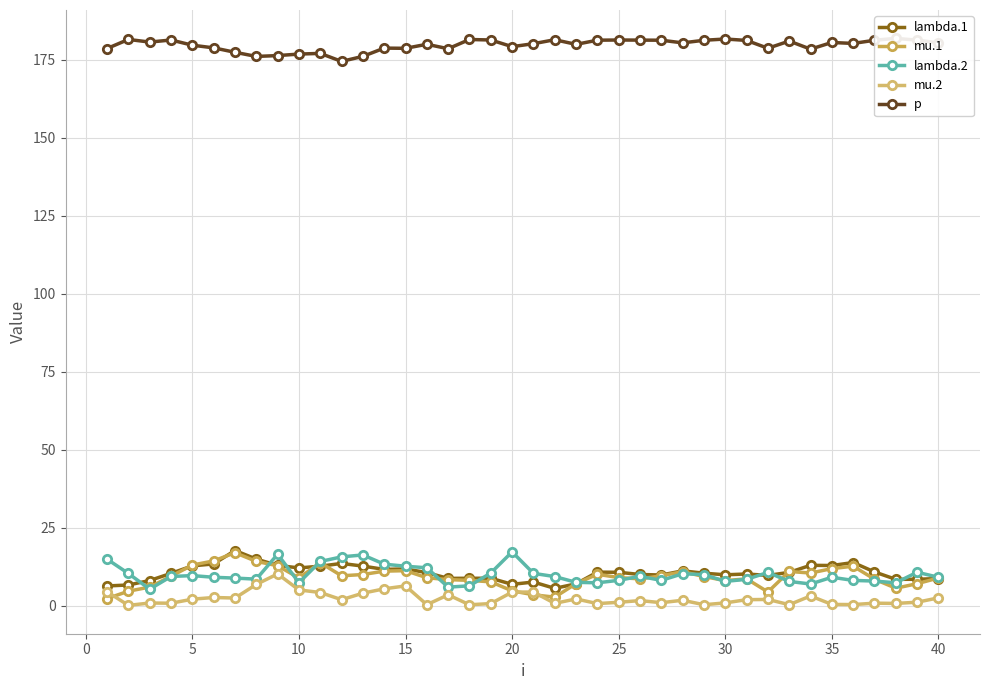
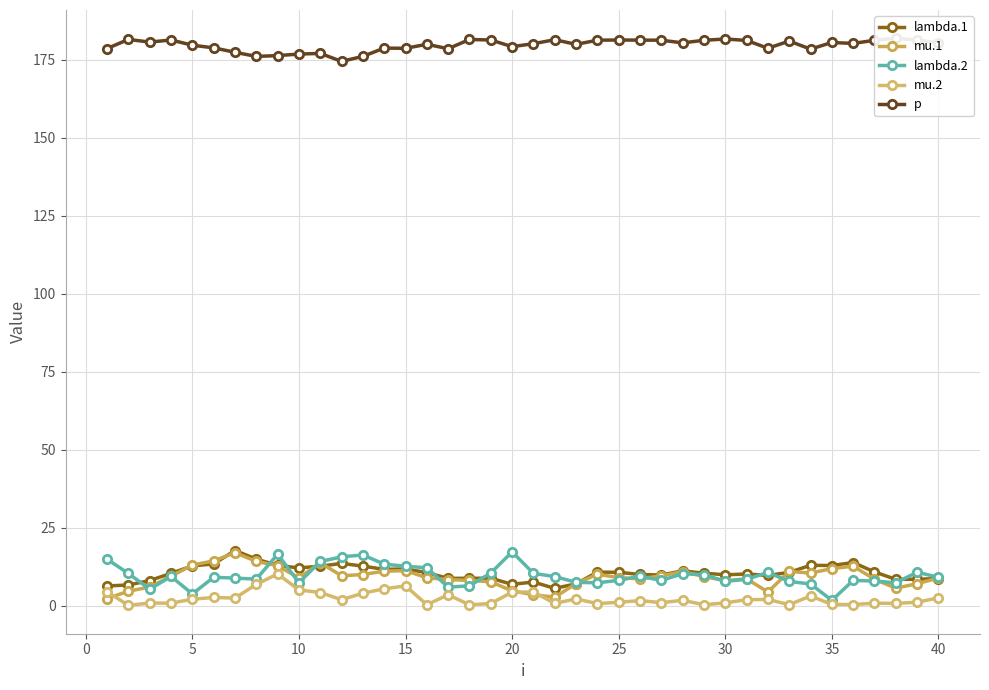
  {
    "lambda.2": {
-     "5": 10,
+     "5": 4,
      "10": 7,
      "15": 13,
      "20": 17,
      "25": 8,
-     "35": 9
+     "35": 2
    }
  }
